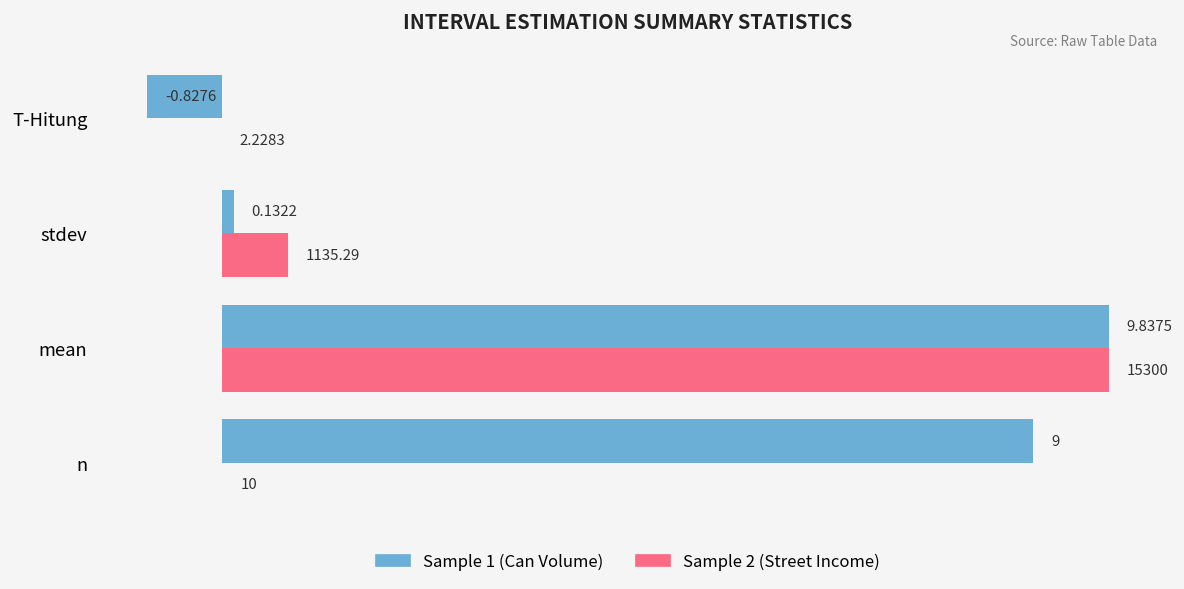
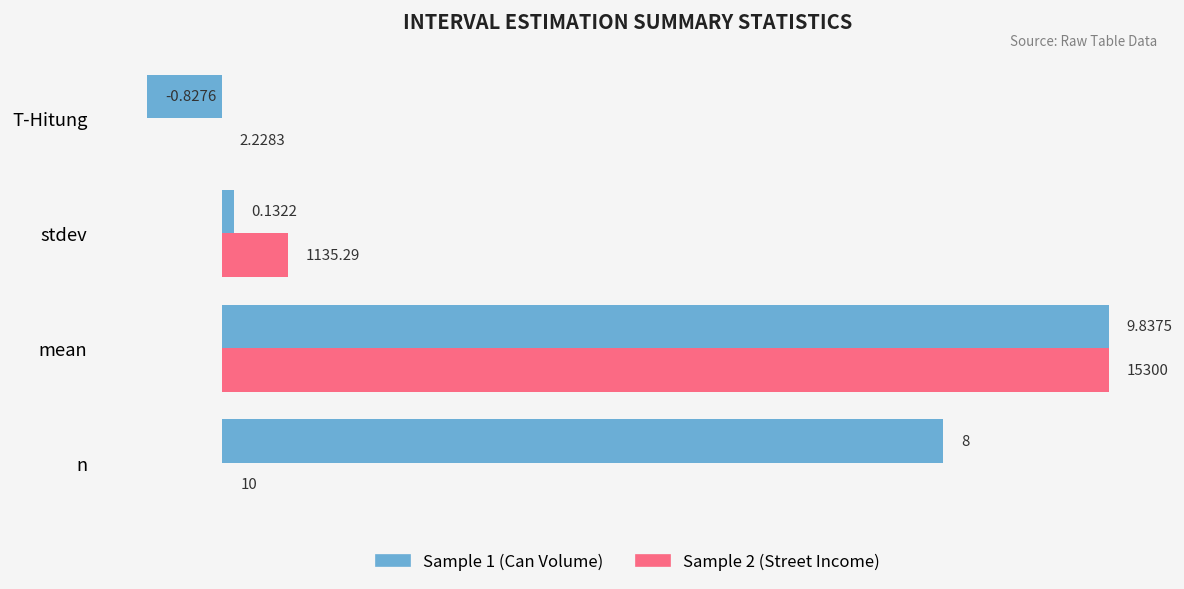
  {
    "Sample 1 (Can Volume)": {
      "T-Hitung": -0.8276,
      "stdev": 0.1322,
      "mean": 9.8375,
-     "n": 9
+     "n": 8
    }
  }
